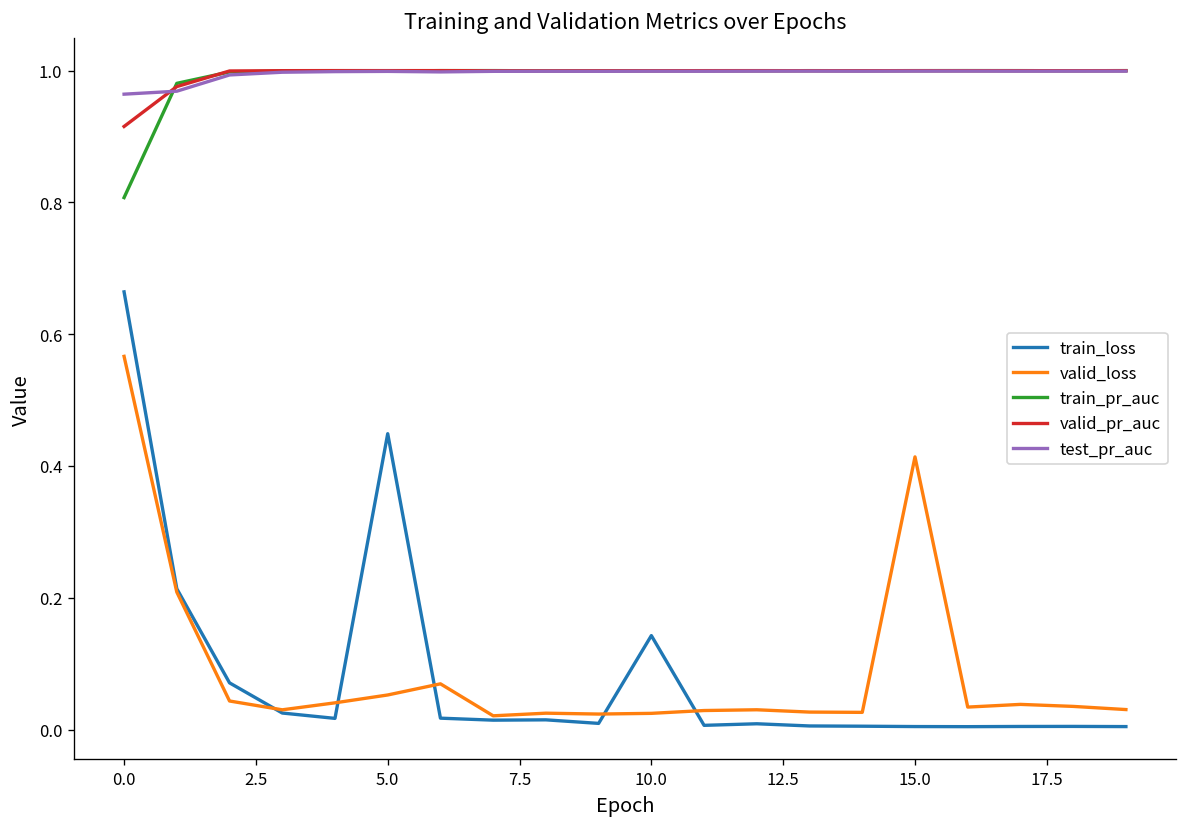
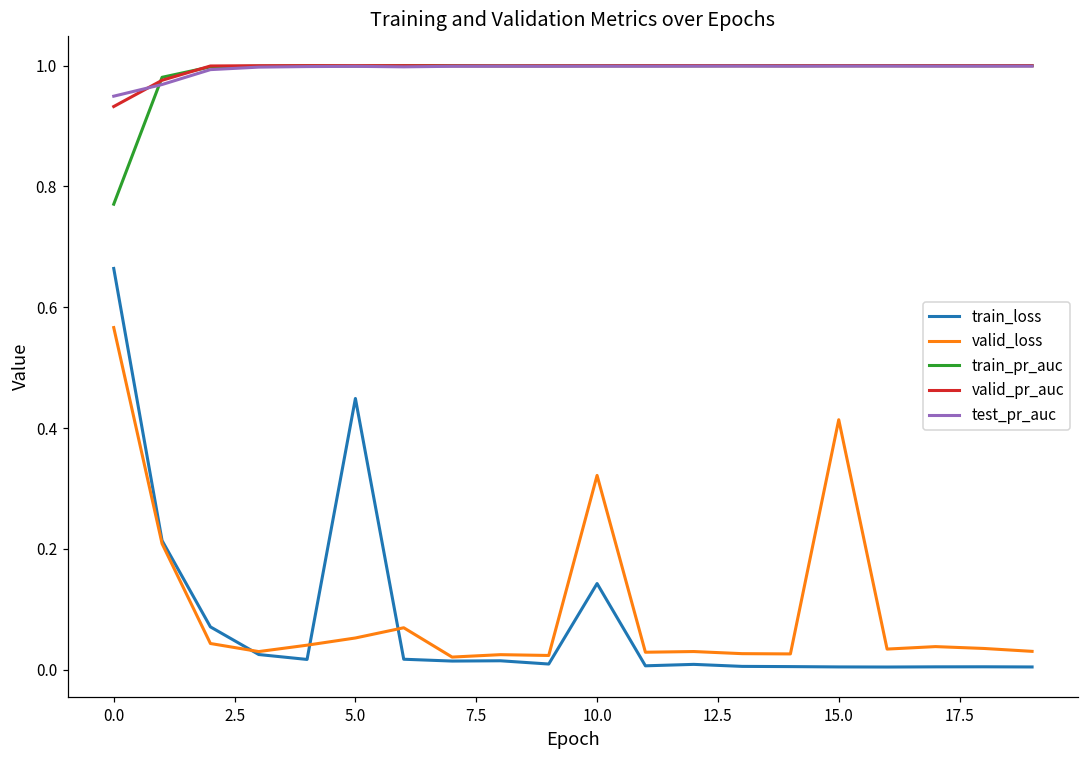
  {
    "train_loss": {
      "0.0": 0.66,
      "5.0": 0.45,
      "10.0": 0.14,
      "15.0": 0.00
    },
    "valid_loss": {
      "0.0": 0.57,
      "5.0": 0.05,
-     "10.0": 0.02,
+     "10.0": 0.32,
      "15.0": 0.41
    },
    "train_pr_auc": {
-     "0.0": 0.81
+     "0.0": 0.77
    },
    "valid_pr_auc": {
-     "0.0": 0.92
+     "0.0": 0.93
    },
    "test_pr_auc": {
-     "0.0": 0.96
+     "0.0": 0.95
    }
  }
